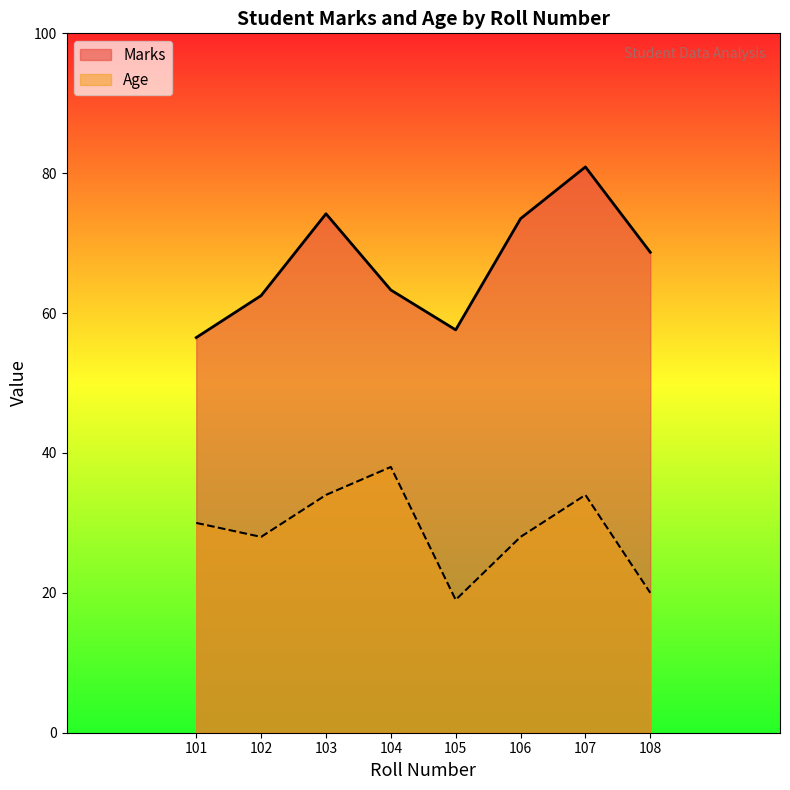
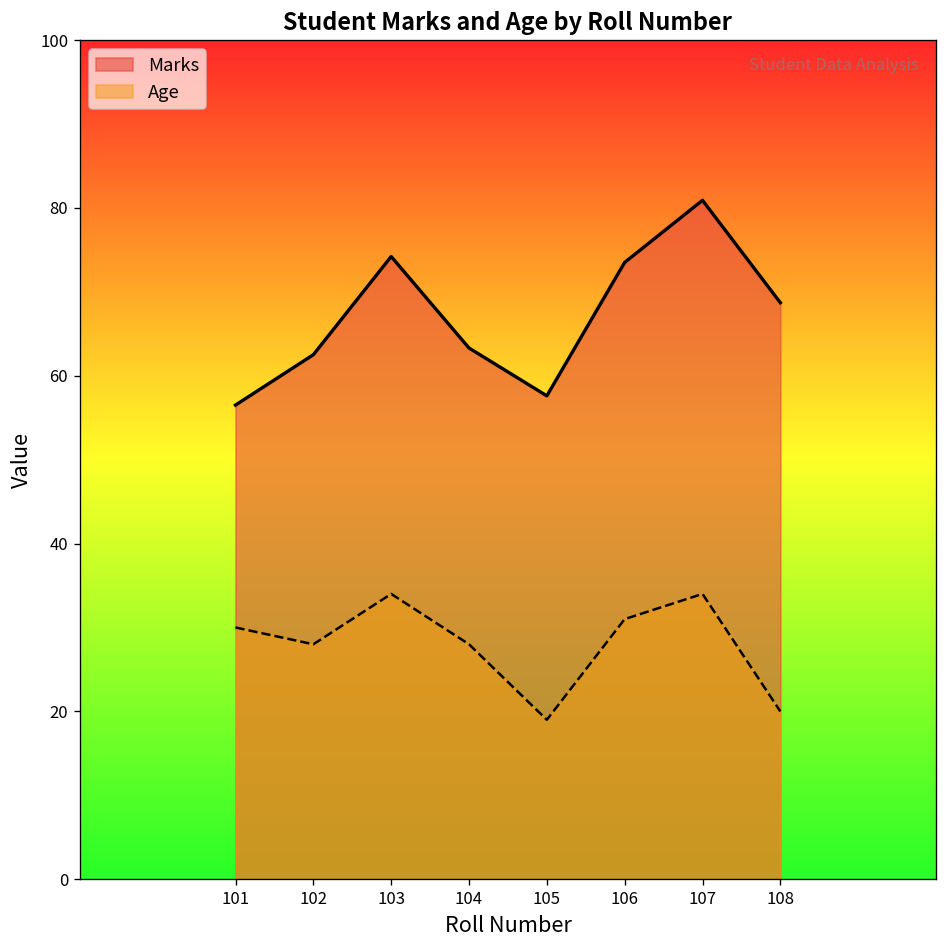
  {
    "Marks": {
      "101": 57,
      "102": 63,
      "103": 74,
      "104": 63,
      "105": 58,
      "106": 74,
      "107": 81,
      "108": 69
    },
    "Age": {
      "101": 30,
      "102": 28,
      "103": 34,
-     "104": 38,
+     "104": 28,
      "105": 19,
-     "106": 28,
+     "106": 31,
      "107": 34,
      "108": 20
    }
  }
